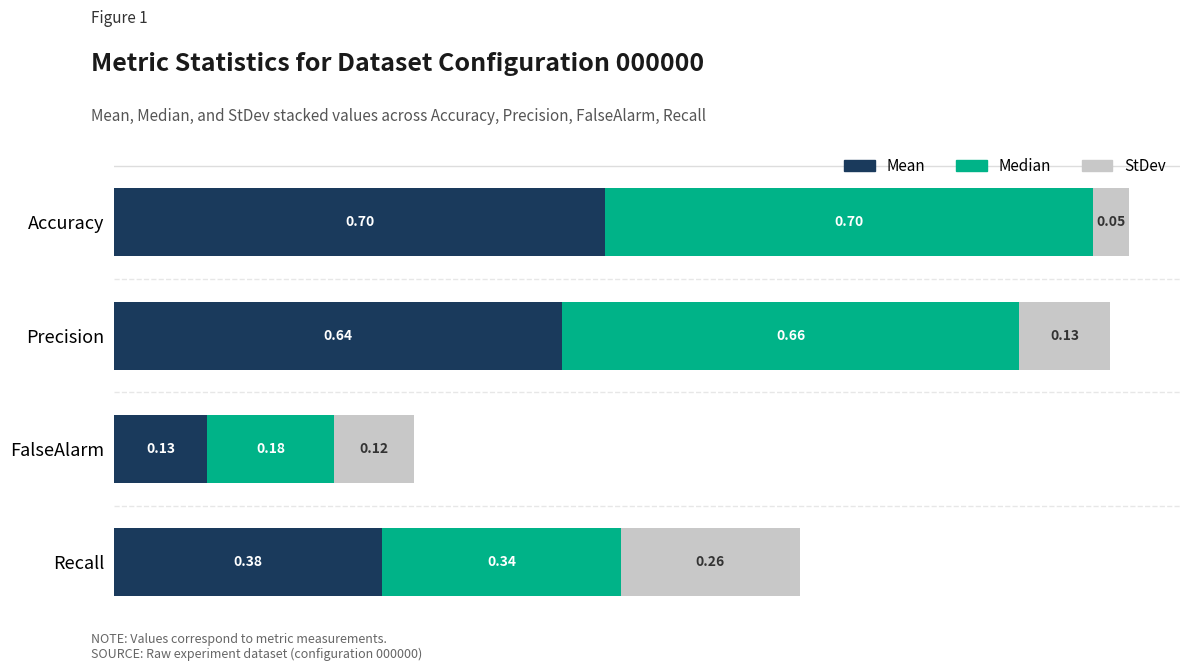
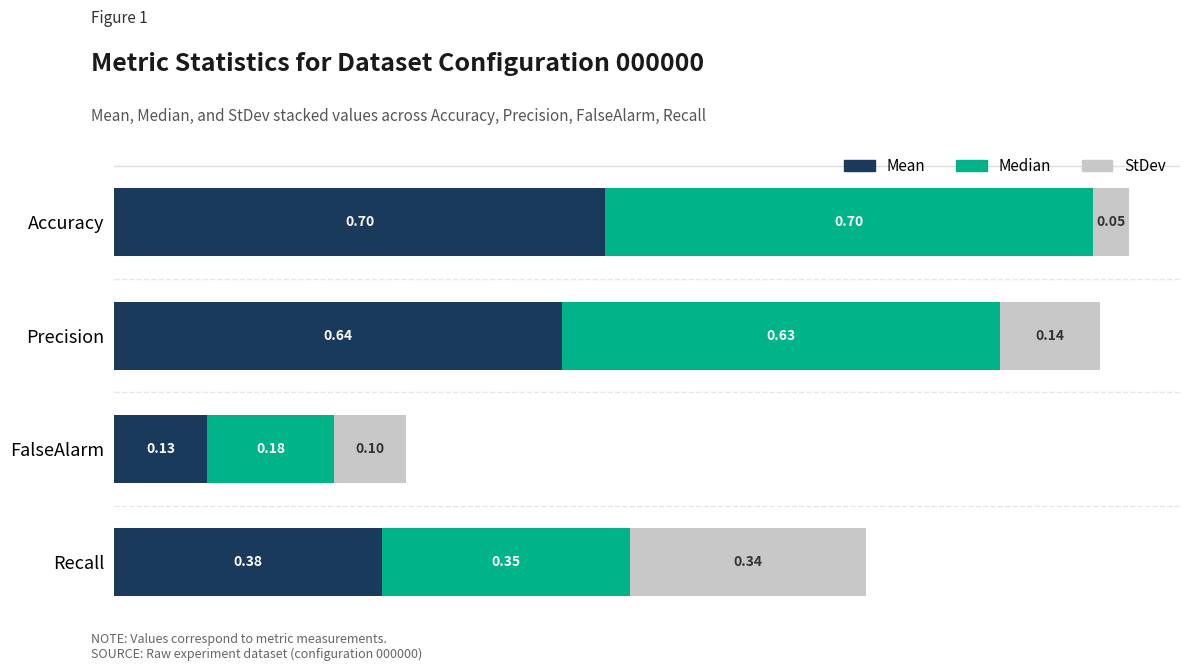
  {
    "Mean": {
      "Accuracy": 0.70,
      "Precision": 0.64,
      "FalseAlarm": 0.13,
      "Recall": 0.38
    },
    "Median": {
      "Accuracy": 0.70,
-     "Precision": 0.66,
+     "Precision": 0.63,
      "FalseAlarm": 0.18,
-     "Recall": 0.34
+     "Recall": 0.35
    },
    "StDev": {
      "Accuracy": 0.05,
-     "Precision": 0.13,
-     "FalseAlarm": 0.12,
-     "Recall": 0.26
+     "Precision": 0.14,
+     "FalseAlarm": 0.10,
+     "Recall": 0.34
    }
  }
